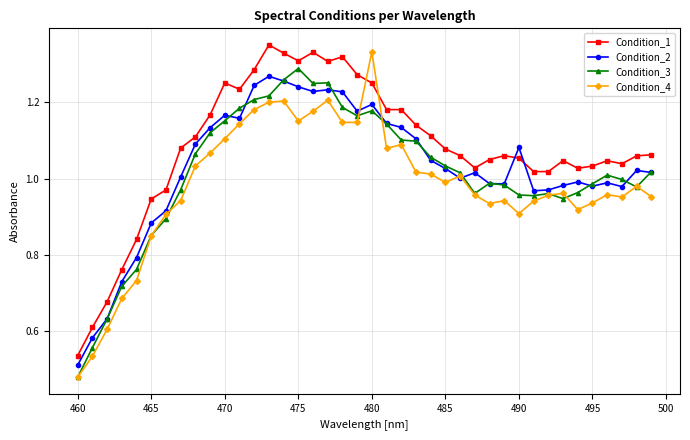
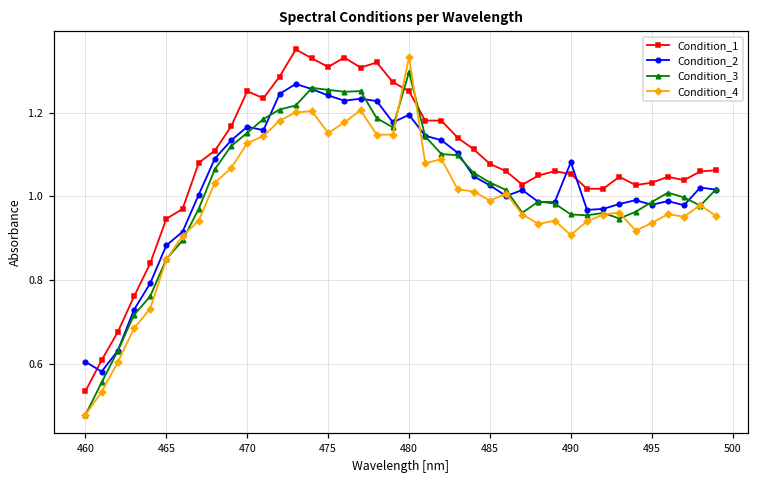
  {
    "Condition_1": {
      "460": 0.54,
      "465": 0.95,
      "470": 1.25,
      "475": 1.31,
      "480": 1.25,
      "485": 1.08,
      "490": 1.05,
      "495": 1.03
    },
    "Condition_2": {
-     "460": 0.51,
+     "460": 0.61,
      "465": 0.88,
      "470": 1.17,
      "475": 1.24,
      "480": 1.19,
      "485": 1.03,
      "490": 1.08
    },
    "Condition_3": {
      "470": 1.15,
-     "475": 1.29,
-     "480": 1.18,
+     "475": 1.25,
+     "480": 1.30,
      "485": 1.03,
      "490": 0.96
    },
    "Condition_4": {
-     "470": 1.10,
+     "470": 1.13,
      "475": 1.15,
      "480": 1.33,
      "485": 0.99,
      "490": 0.91,
      "495": 0.94
    }
  }
